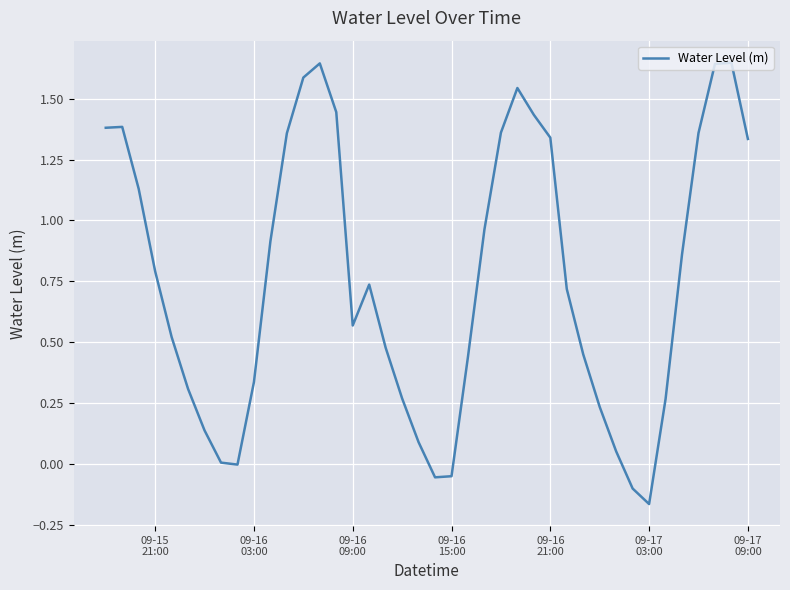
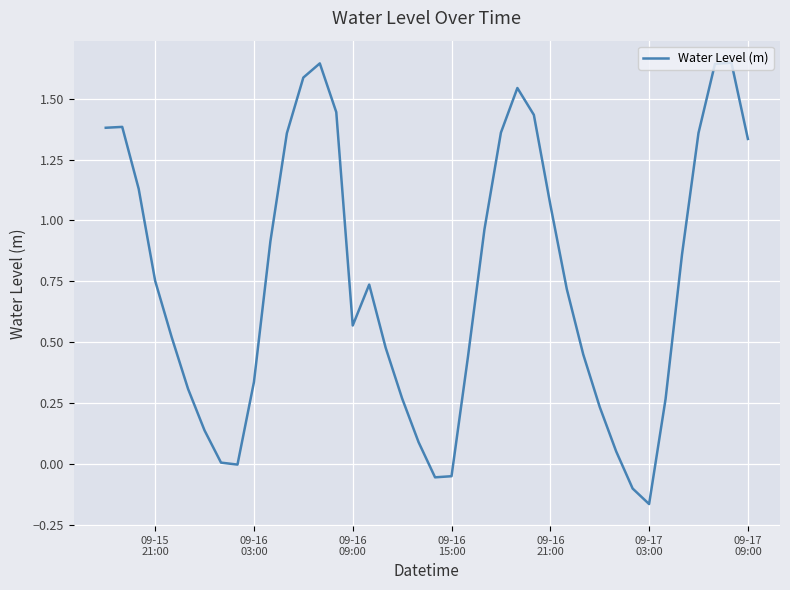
  {
-   "09-15 21:00": 0.79,
+   "09-15 21:00": 0.75,
    "09-16 03:00": 0.34,
    "09-16 09:00": 0.57,
    "09-16 15:00": -0.05,
-   "09-16 21:00": 1.34,
+   "09-16 21:00": 1.07,
    "09-17 03:00": -0.17,
    "09-17 09:00": 1.33
  }
